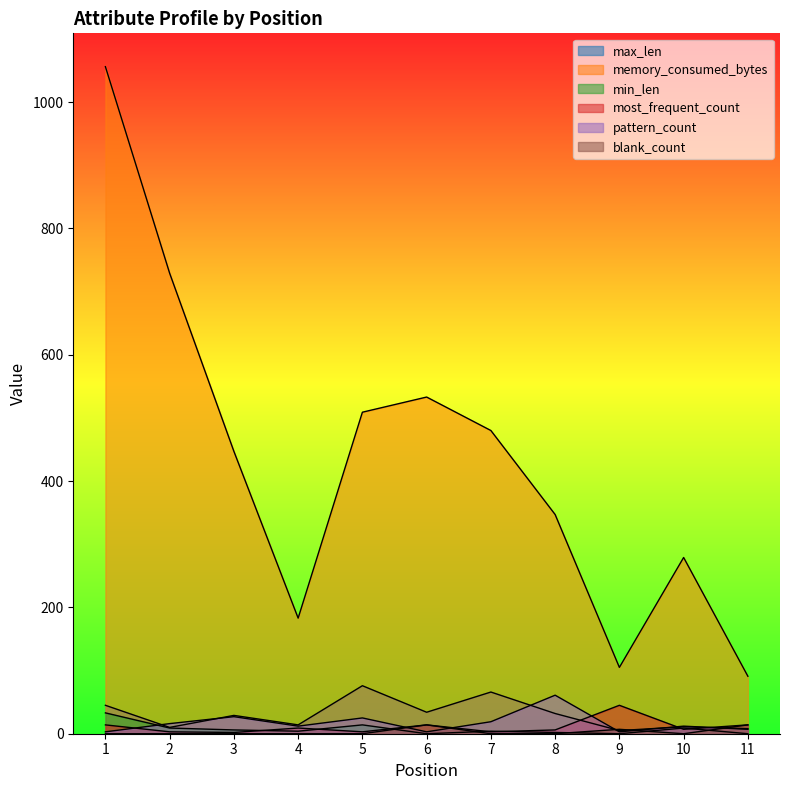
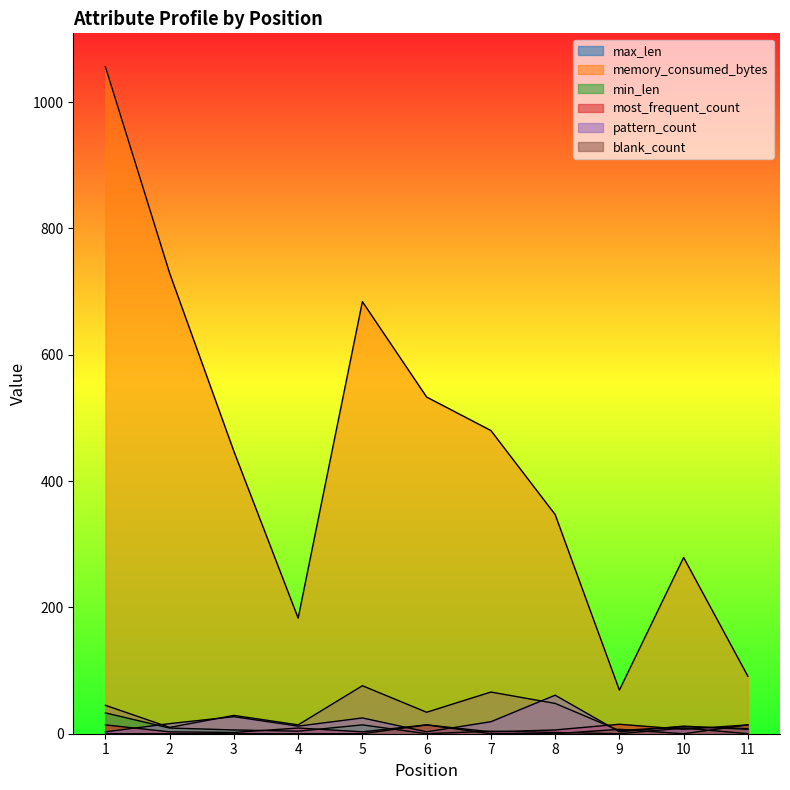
  {
    "max_len": {
      "1": 50,
      "5": 80,
      "6": 30,
      "7": 70,
-     "8": 30
+     "8": 50
    },
    "memory_consumed_bytes": {
      "1": 1060,
      "2": 730,
      "3": 450,
      "4": 180,
-     "5": 510,
+     "5": 680,
      "6": 530,
      "7": 480,
      "8": 350,
-     "9": 110,
+     "9": 70,
      "10": 280,
      "11": 90
    },
    "min_len": {
      "1": 30,
      "3": 10,
      "5": 10,
      "11": 0
    },
    "most_frequent_count": {
      "1": 10,
      "8": 10,
-     "9": 50
+     "9": 20
    },
    "pattern_count": {
      "2": 20,
      "5": 30,
      "7": 20,
      "8": 60
    },
    "blank_count": {
      "10": 0
    }
  }
